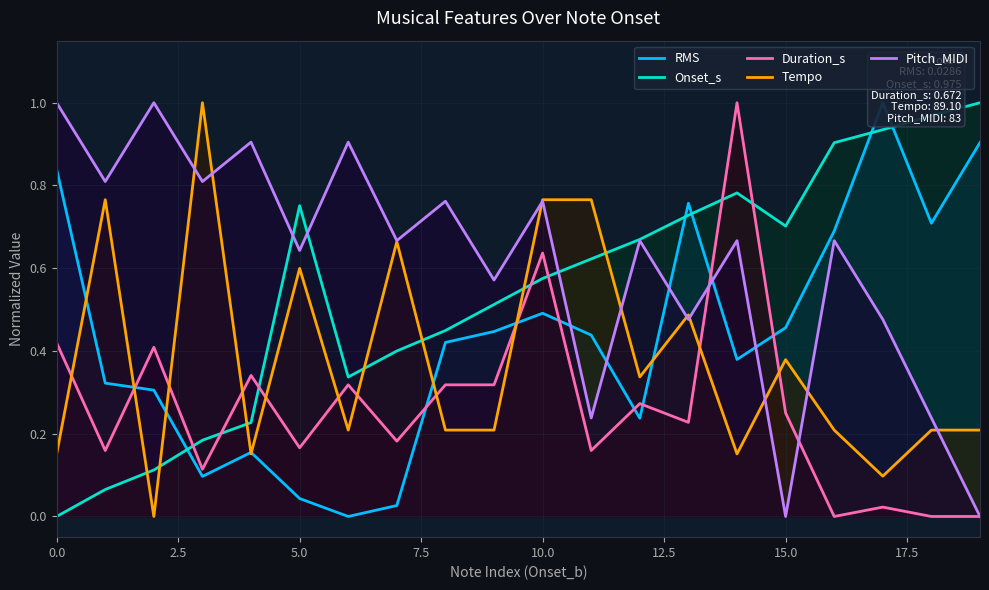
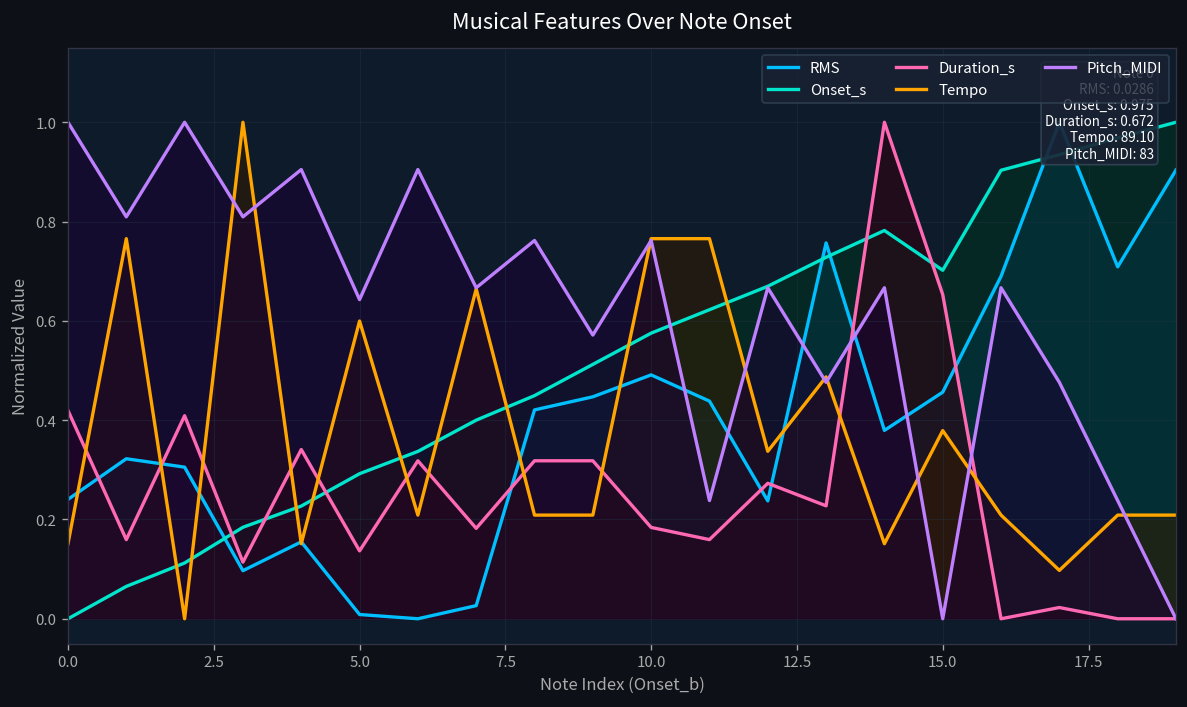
  {
    "RMS": {
-     "0.0": 0.84,
-     "5.0": 0.04,
+     "0.0": 0.24,
+     "5.0": 0.01,
      "10.0": 0.49,
      "15.0": 0.46
    },
    "Onset_s": {
      "0.0": 0.00,
-     "5.0": 0.75,
+     "5.0": 0.29,
      "10.0": 0.58,
      "15.0": 0.70
    },
    "Duration_s": {
      "0.0": 0.42,
-     "5.0": 0.17,
-     "10.0": 0.64,
-     "15.0": 0.25
+     "5.0": 0.14,
+     "10.0": 0.18,
+     "15.0": 0.65
    },
    "Tempo": {
      "0.0": 0.15,
      "5.0": 0.60,
      "15.0": 0.38
    },
    "Pitch_MIDI": {
      "0.0": 1.00,
      "5.0": 0.64,
      "15.0": 0.00
    }
  }
